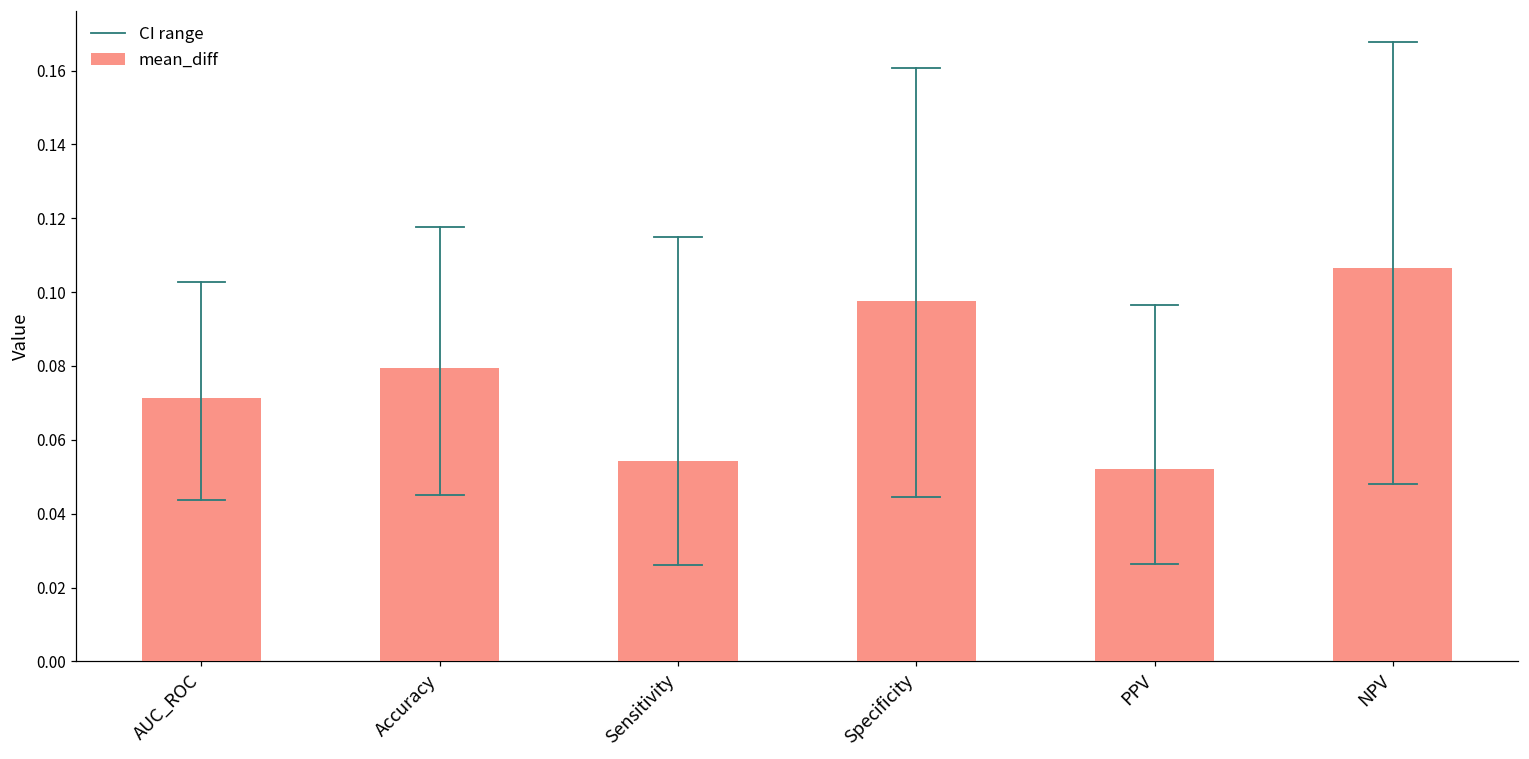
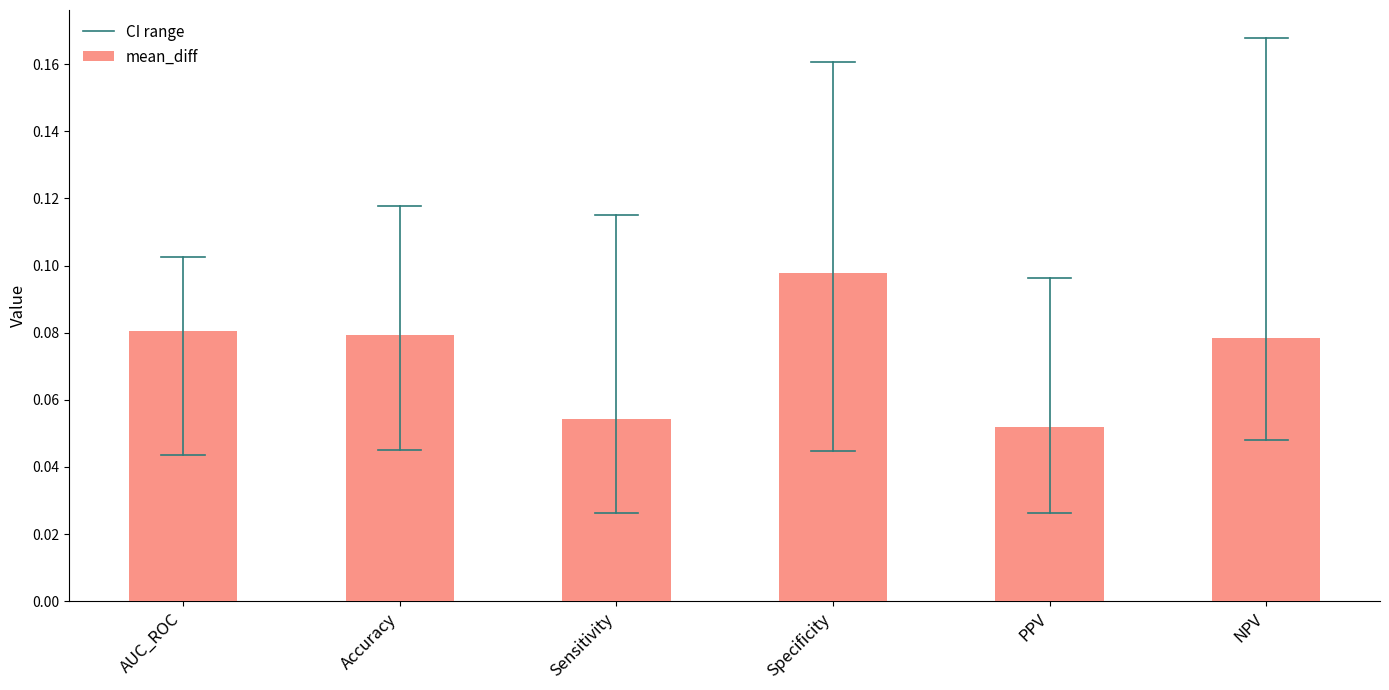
  {
    "mean_diff": {
-     "AUC_ROC": 0.071,
+     "AUC_ROC": 0.081,
      "Accuracy": 0.079,
      "Sensitivity": 0.054,
      "Specificity": 0.098,
      "PPV": 0.052,
-     "NPV": 0.107
+     "NPV": 0.079
    }
  }
